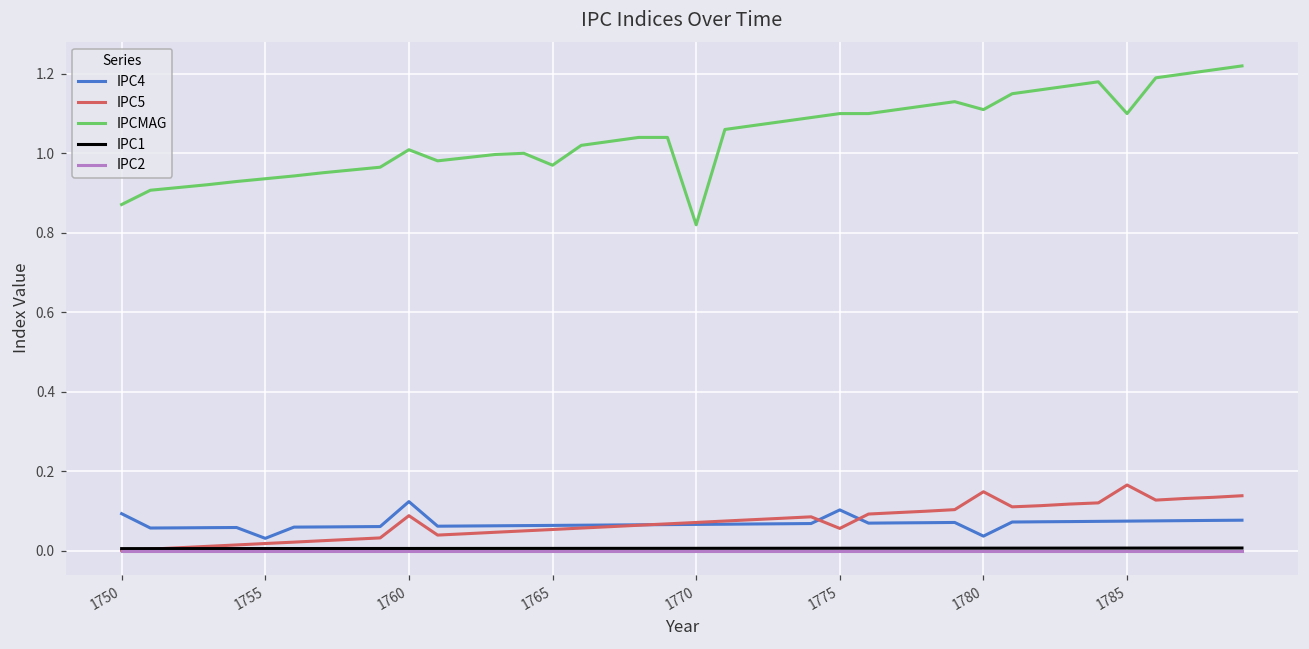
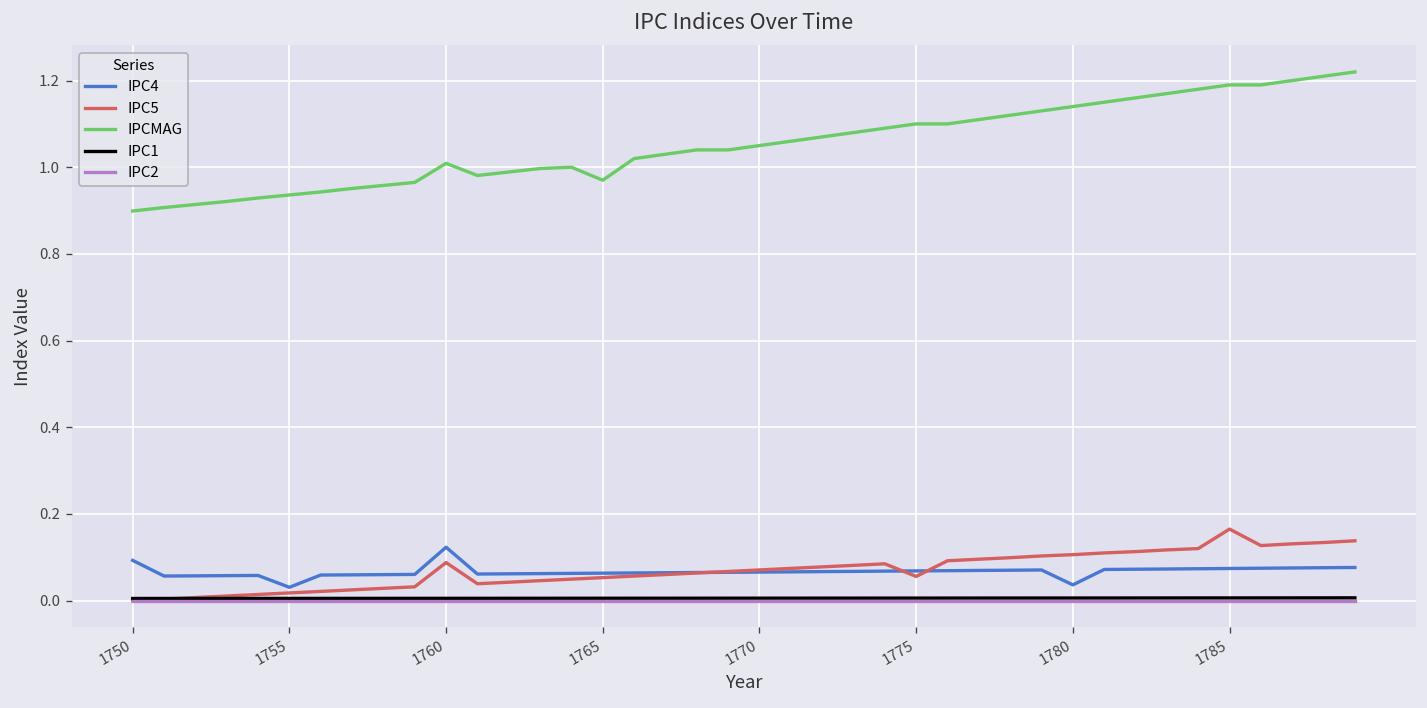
  {
    "IPC4": {
      "1750": 0.09,
      "1755": 0.03,
      "1760": 0.12,
      "1765": 0.06,
-     "1775": 0.10,
+     "1775": 0.07,
      "1780": 0.04,
      "1785": 0.07
    },
    "IPC5": {
      "1755": 0.02,
      "1760": 0.09,
      "1765": 0.05,
      "1775": 0.06,
-     "1780": 0.15,
+     "1780": 0.11,
      "1785": 0.17
    },
    "IPCMAG": {
-     "1750": 0.87,
+     "1750": 0.90,
      "1755": 0.94,
      "1760": 1.01,
      "1765": 0.97,
-     "1770": 0.82,
+     "1770": 1.05,
      "1775": 1.10,
-     "1780": 1.11,
-     "1785": 1.10
+     "1780": 1.14,
+     "1785": 1.19
    }
  }
